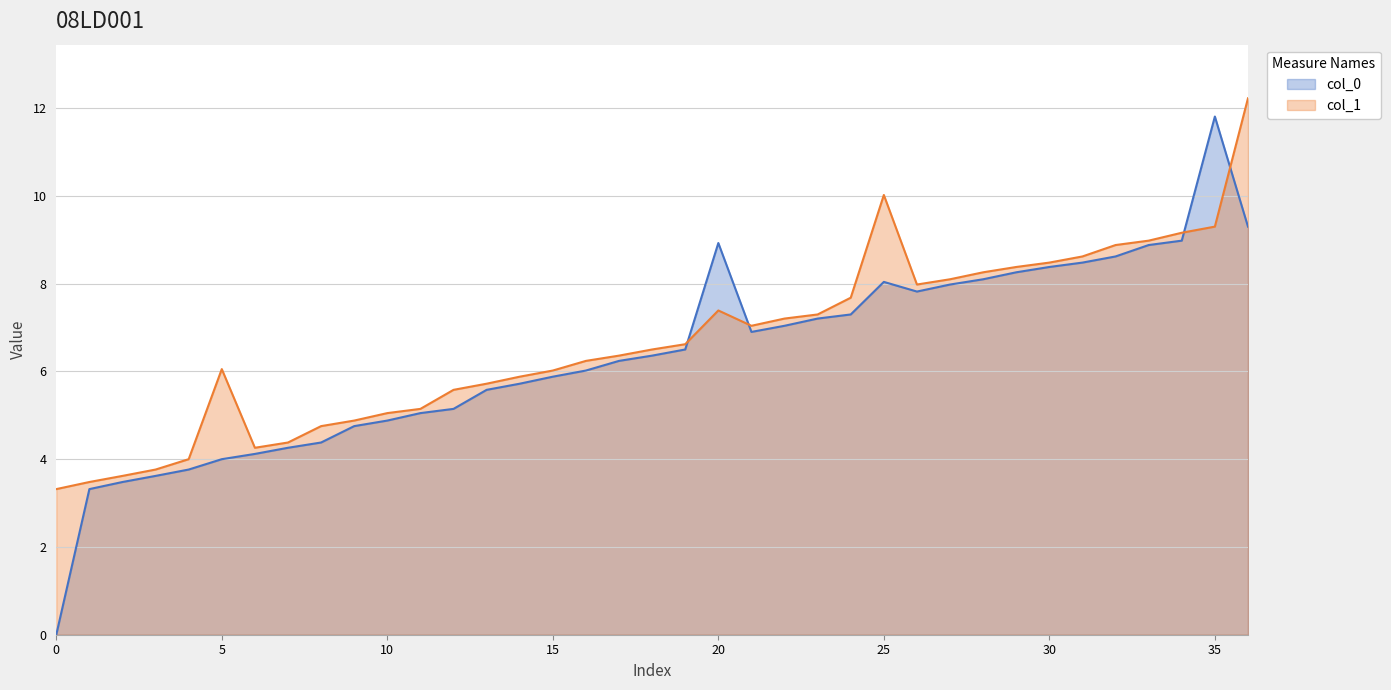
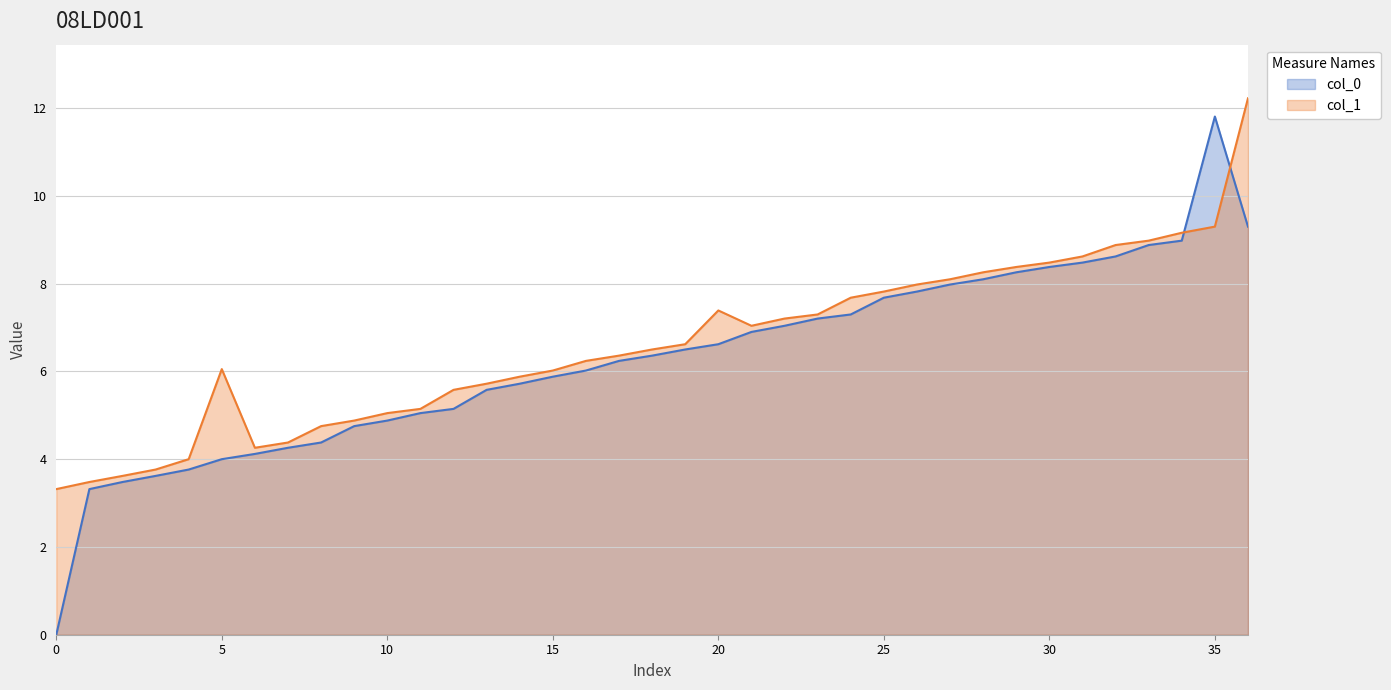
  {
    "col_0": {
      "0": 0.0,
      "5": 4.0,
      "10": 4.9,
      "15": 5.9,
-     "20": 8.9,
-     "25": 8.0,
+     "20": 6.6,
+     "25": 7.7,
      "30": 8.4,
      "35": 11.8
    },
    "col_1": {
      "0": 3.3,
      "5": 6.1,
      "10": 5.1,
      "15": 6.0,
      "20": 7.4,
-     "25": 10.0,
+     "25": 7.8,
      "30": 8.5,
      "35": 9.3
    }
  }
